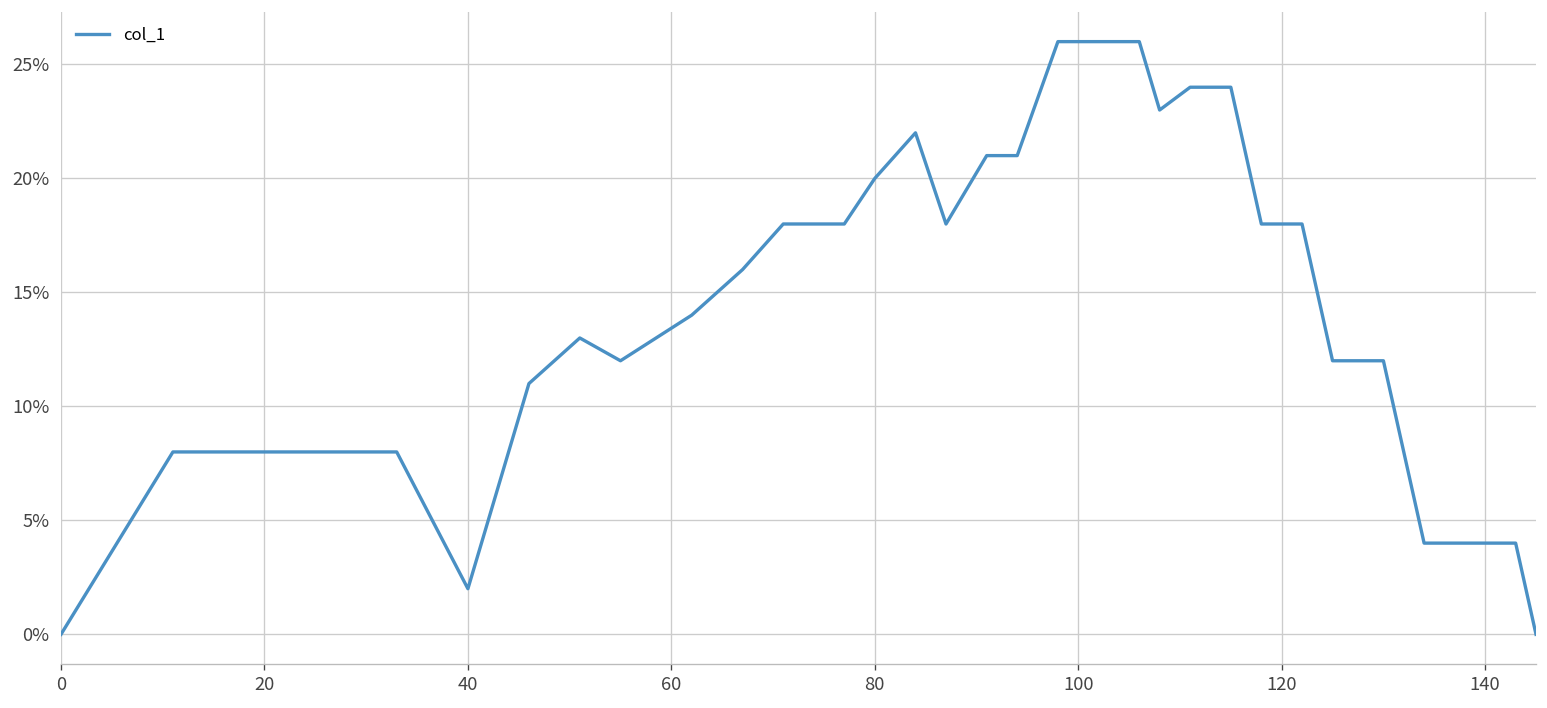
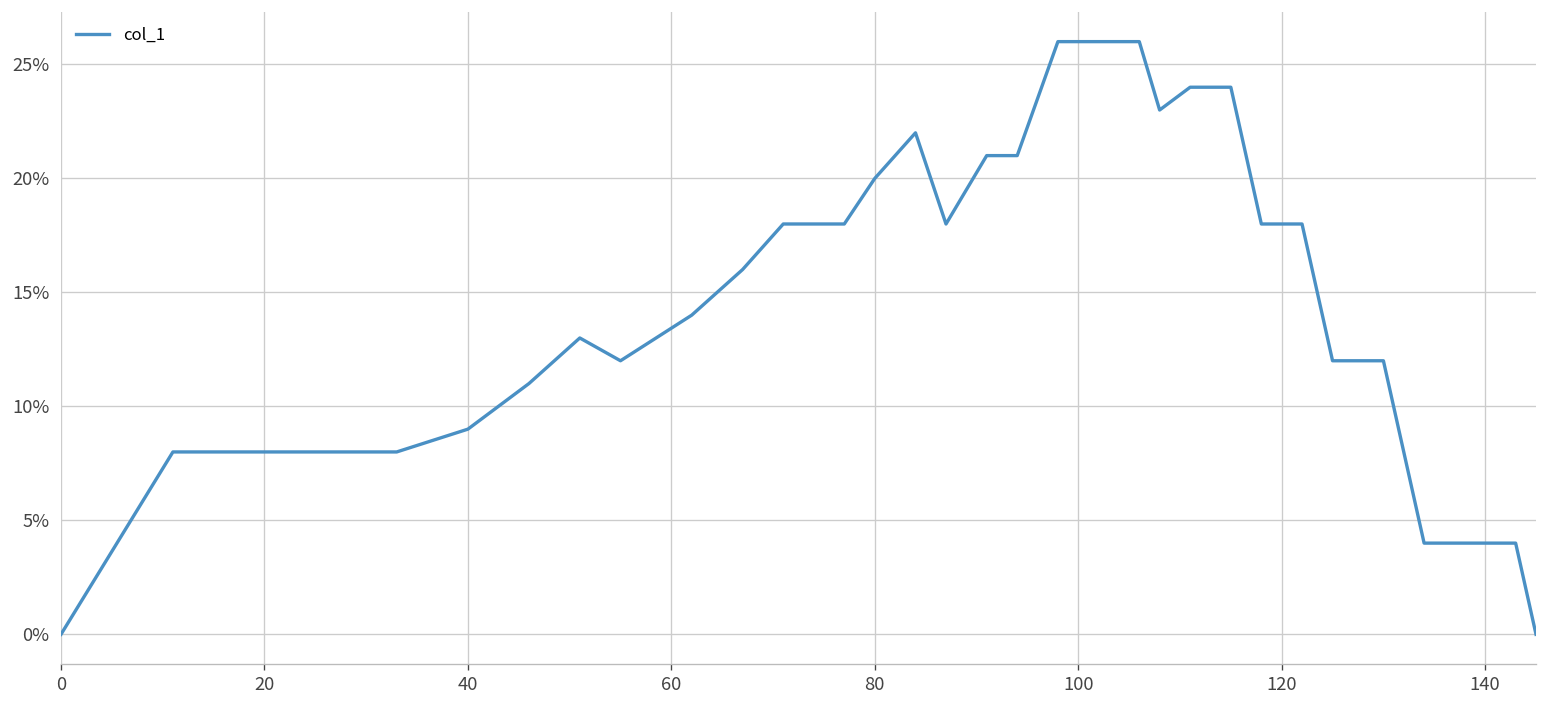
  {
    "0": "0.0%",
-   "40": "2.0%",
+   "40": "9.0%",
    "80": "20.0%"
  }
